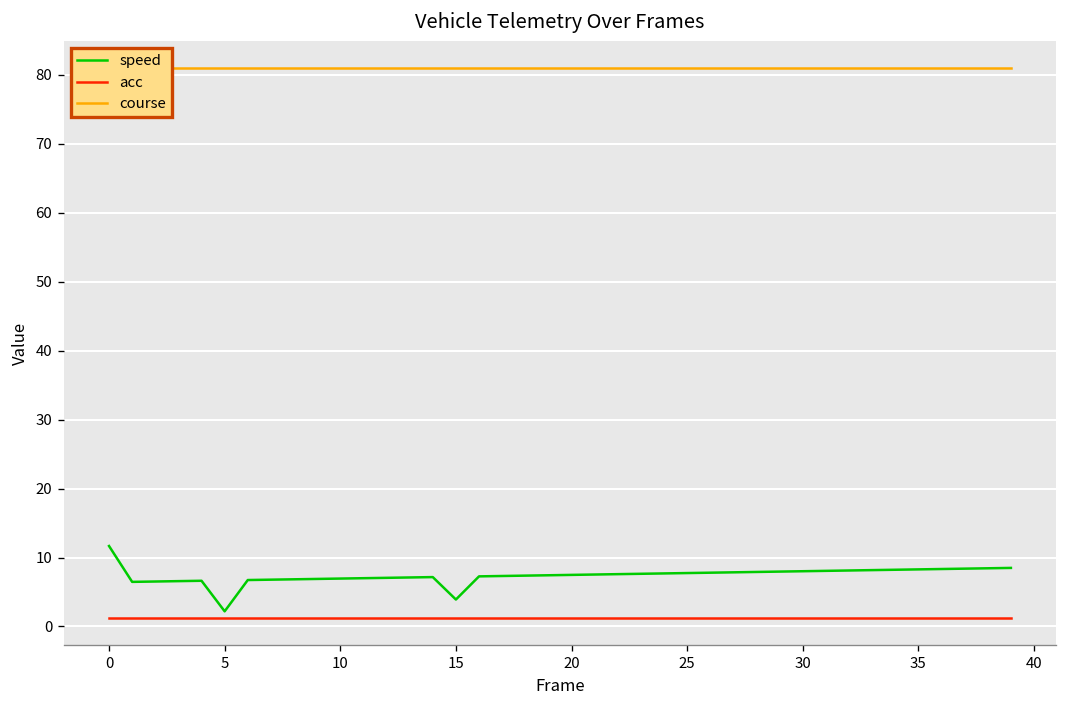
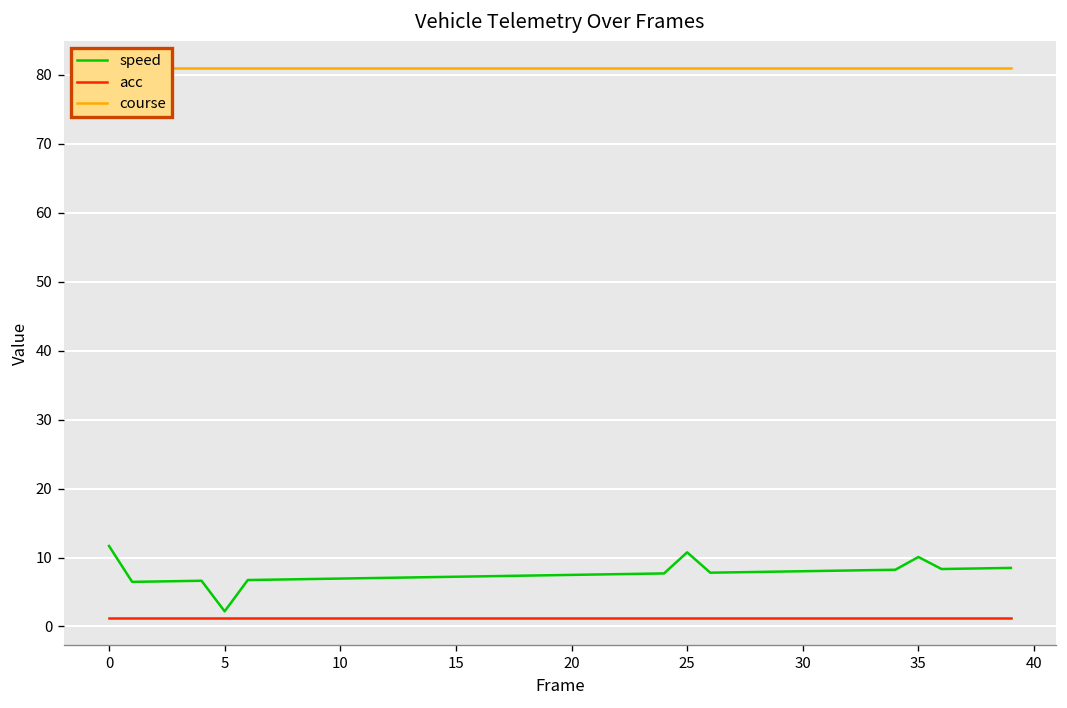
  {
    "speed": {
      "0": 12,
      "5": 2,
      "10": 7,
-     "15": 4,
+     "15": 7,
      "20": 7,
-     "25": 8,
+     "25": 11,
      "30": 8,
-     "35": 8
+     "35": 10
    },
    "acc": {
      "0": 1,
      "5": 1,
      "10": 1,
      "15": 1,
      "20": 1,
      "25": 1,
      "30": 1,
      "35": 1
    },
    "course": {
      "5": 81,
      "10": 81,
      "15": 81,
      "20": 81,
      "25": 81,
      "30": 81,
      "35": 81
    }
  }
